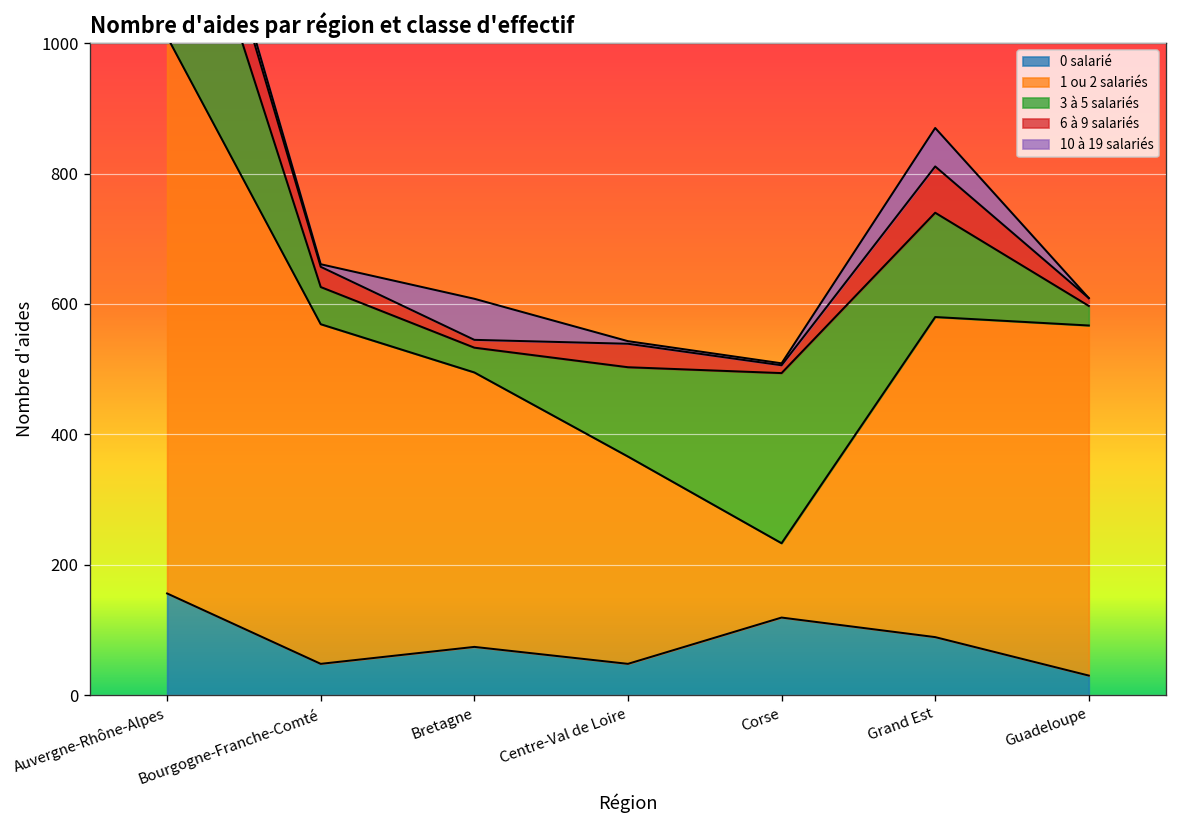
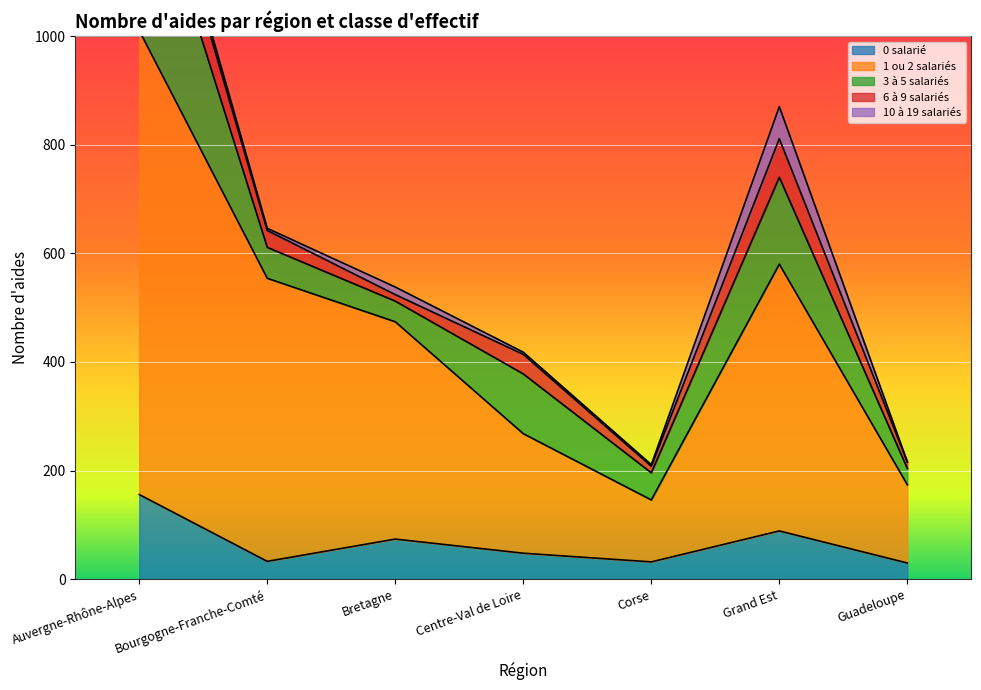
  {
    "0 salarié": {
      "Auvergne-Rhône-Alpes": 160,
-     "Bourgogne-Franche-Comté": 50,
+     "Bourgogne-Franche-Comté": 30,
      "Bretagne": 70,
      "Centre-Val de Loire": 50,
-     "Corse": 120,
+     "Corse": 30,
      "Grand Est": 90,
      "Guadeloupe": 30
    },
    "1 ou 2 salariés": {
      "Bourgogne-Franche-Comté": 520,
-     "Bretagne": 420,
-     "Centre-Val de Loire": 320,
+     "Bretagne": 400,
+     "Centre-Val de Loire": 220,
      "Corse": 110,
      "Grand Est": 490,
-     "Guadeloupe": 540
+     "Guadeloupe": 140
    },
    "3 à 5 salariés": {
      "Bourgogne-Franche-Comté": 60,
      "Bretagne": 40,
-     "Centre-Val de Loire": 140,
-     "Corse": 260,
+     "Centre-Val de Loire": 110,
+     "Corse": 50,
      "Grand Est": 160,
      "Guadeloupe": 30
    },
    "6 à 9 salariés": {
      "Bretagne": 10,
      "Grand Est": 70
    },
    "10 à 19 salariés": {
-     "Bretagne": 60,
+     "Bretagne": 10,
      "Grand Est": 60
    }
  }
